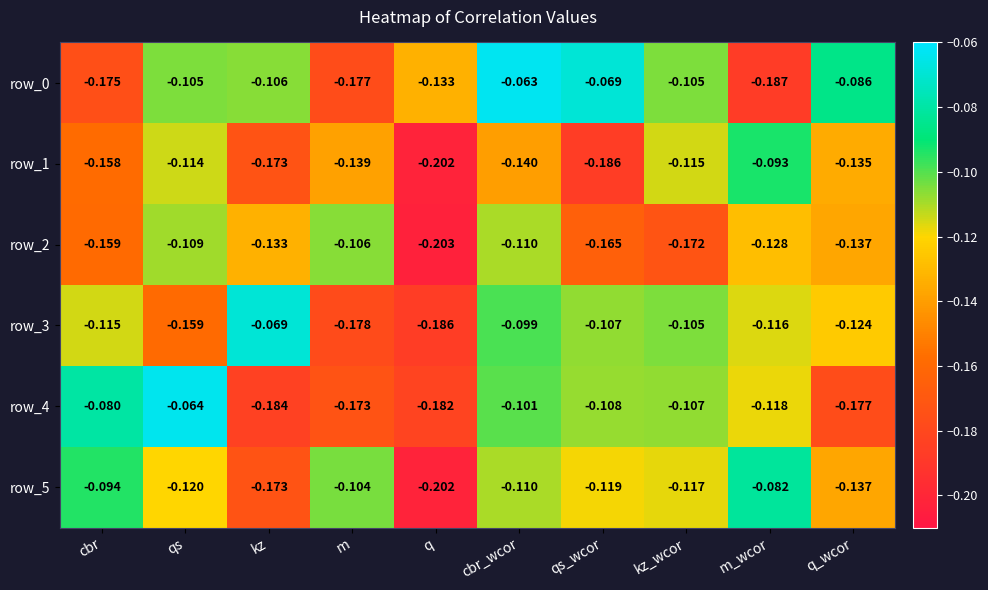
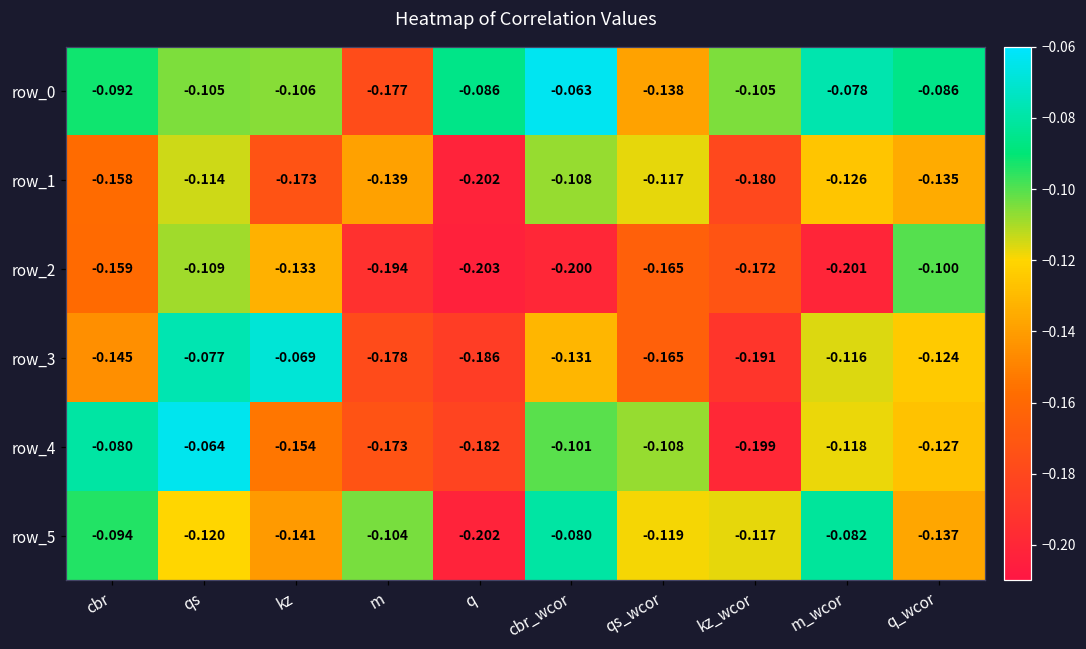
  {
    "row_0": {
-     "cbr": -0.175,
+     "cbr": -0.092,
      "qs": -0.105,
      "kz": -0.106,
      "m": -0.177,
-     "q": -0.133,
+     "q": -0.086,
      "cbr_wcor": -0.063,
-     "qs_wcor": -0.069,
+     "qs_wcor": -0.138,
      "kz_wcor": -0.105,
-     "m_wcor": -0.187,
+     "m_wcor": -0.078,
      "q_wcor": -0.086
    },
    "row_1": {
      "cbr": -0.158,
      "qs": -0.114,
      "kz": -0.173,
      "m": -0.139,
      "q": -0.202,
-     "cbr_wcor": -0.140,
-     "qs_wcor": -0.186,
-     "kz_wcor": -0.115,
-     "m_wcor": -0.093,
+     "cbr_wcor": -0.108,
+     "qs_wcor": -0.117,
+     "kz_wcor": -0.180,
+     "m_wcor": -0.126,
      "q_wcor": -0.135
    },
    "row_2": {
      "cbr": -0.159,
      "qs": -0.109,
      "kz": -0.133,
-     "m": -0.106,
+     "m": -0.194,
      "q": -0.203,
-     "cbr_wcor": -0.110,
+     "cbr_wcor": -0.200,
      "qs_wcor": -0.165,
      "kz_wcor": -0.172,
-     "m_wcor": -0.128,
-     "q_wcor": -0.137
+     "m_wcor": -0.201,
+     "q_wcor": -0.100
    },
    "row_3": {
-     "cbr": -0.115,
-     "qs": -0.159,
+     "cbr": -0.145,
+     "qs": -0.077,
      "kz": -0.069,
      "m": -0.178,
      "q": -0.186,
-     "cbr_wcor": -0.099,
-     "qs_wcor": -0.107,
-     "kz_wcor": -0.105,
+     "cbr_wcor": -0.131,
+     "qs_wcor": -0.165,
+     "kz_wcor": -0.191,
      "m_wcor": -0.116,
      "q_wcor": -0.124
    },
    "row_4": {
      "cbr": -0.080,
      "qs": -0.064,
-     "kz": -0.184,
+     "kz": -0.154,
      "m": -0.173,
      "q": -0.182,
      "cbr_wcor": -0.101,
      "qs_wcor": -0.108,
-     "kz_wcor": -0.107,
+     "kz_wcor": -0.199,
      "m_wcor": -0.118,
-     "q_wcor": -0.177
+     "q_wcor": -0.127
    },
    "row_5": {
      "cbr": -0.094,
      "qs": -0.120,
-     "kz": -0.173,
+     "kz": -0.141,
      "m": -0.104,
      "q": -0.202,
-     "cbr_wcor": -0.110,
+     "cbr_wcor": -0.080,
      "qs_wcor": -0.119,
      "kz_wcor": -0.117,
      "m_wcor": -0.082,
      "q_wcor": -0.137
    }
  }
